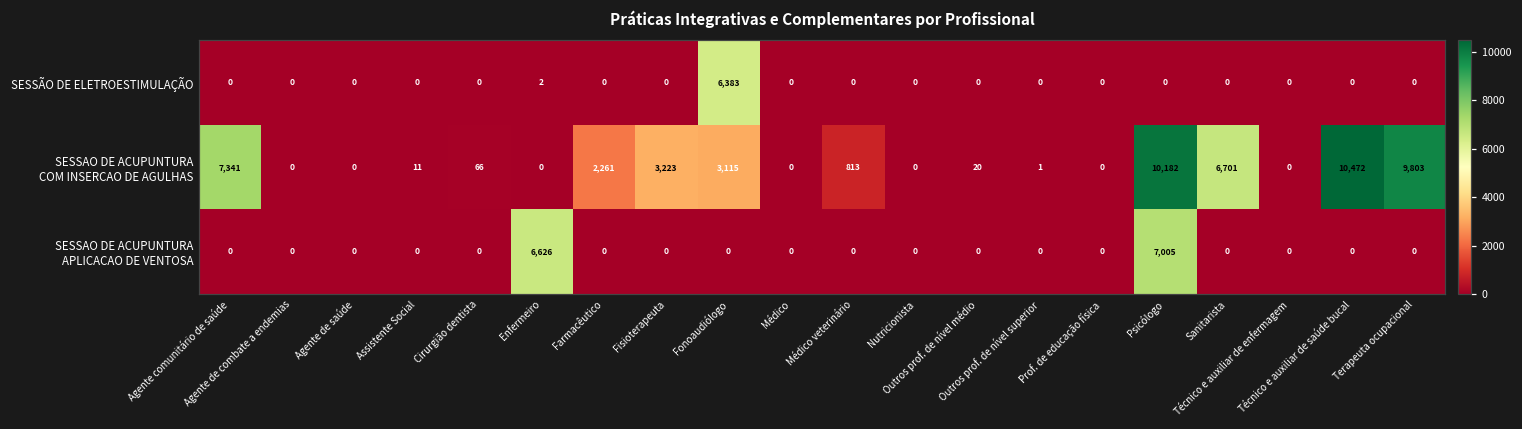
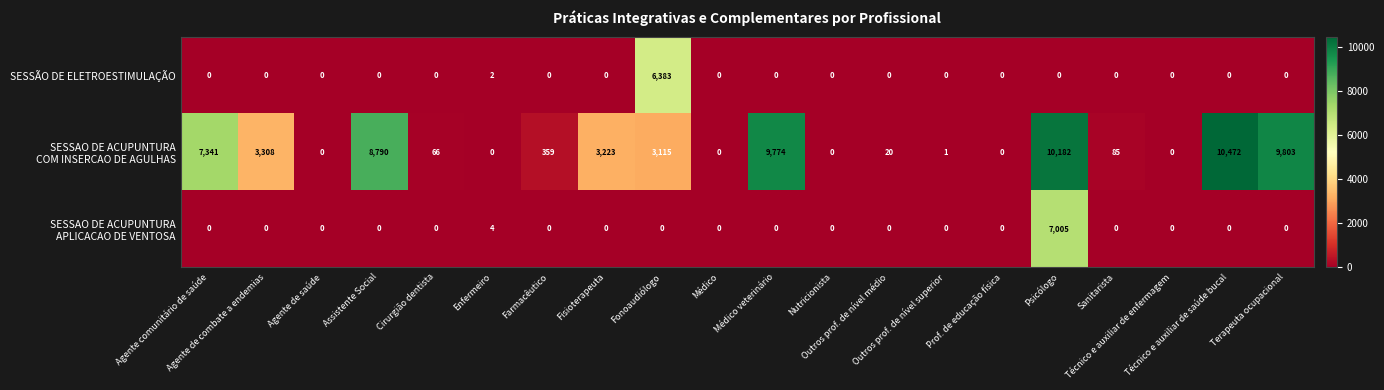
  {
    "SESSÃO DE ELETROESTIMULAÇÃO": {
      "Agente comunitário de saúde": "0",
      "Agente de combate a endemias": "0",
      "Agente de saúde": "0",
      "Assistente Social": "0",
      "Cirurgião dentista": "0",
      "Enfermeiro": "2",
      "Farmacêutico": "0",
      "Fisioterapeuta": "0",
      "Fonoaudiólogo": "6,383",
      "Médico": "0",
      "Médico veterinário": "0",
      "Nutricionista": "0",
      "Outros prof. de nível médio": "0",
      "Outros prof. de nível superior": "0",
      "Prof. de educação física": "0",
      "Psicólogo": "0",
      "Sanitarista": "0",
      "Técnico e auxiliar de enfermagem": "0",
      "Técnico e auxiliar de saúde bucal": "0",
      "Terapeuta ocupacional": "0"
    },
    "SESSAO DE ACUPUNTURA COM INSERCAO DE AGULHAS": {
      "Agente comunitário de saúde": "7,341",
-     "Agente de combate a endemias": "0",
+     "Agente de combate a endemias": "3,308",
      "Agente de saúde": "0",
-     "Assistente Social": "11",
+     "Assistente Social": "8,790",
      "Cirurgião dentista": "66",
      "Enfermeiro": "0",
-     "Farmacêutico": "2,261",
+     "Farmacêutico": "359",
      "Fisioterapeuta": "3,223",
      "Fonoaudiólogo": "3,115",
      "Médico": "0",
-     "Médico veterinário": "813",
+     "Médico veterinário": "9,774",
      "Nutricionista": "0",
      "Outros prof. de nível médio": "20",
      "Outros prof. de nível superior": "1",
      "Prof. de educação física": "0",
      "Psicólogo": "10,182",
-     "Sanitarista": "6,701",
+     "Sanitarista": "85",
      "Técnico e auxiliar de enfermagem": "0",
      "Técnico e auxiliar de saúde bucal": "10,472",
      "Terapeuta ocupacional": "9,803"
    },
    "SESSAO DE ACUPUNTURA APLICACAO DE VENTOSA": {
      "Agente comunitário de saúde": "0",
      "Agente de combate a endemias": "0",
      "Agente de saúde": "0",
      "Assistente Social": "0",
      "Cirurgião dentista": "0",
-     "Enfermeiro": "6,626",
+     "Enfermeiro": "4",
      "Farmacêutico": "0",
      "Fisioterapeuta": "0",
      "Fonoaudiólogo": "0",
      "Médico": "0",
      "Médico veterinário": "0",
      "Nutricionista": "0",
      "Outros prof. de nível médio": "0",
      "Outros prof. de nível superior": "0",
      "Prof. de educação física": "0",
      "Psicólogo": "7,005",
      "Sanitarista": "0",
      "Técnico e auxiliar de enfermagem": "0",
      "Técnico e auxiliar de saúde bucal": "0",
      "Terapeuta ocupacional": "0"
    }
  }
